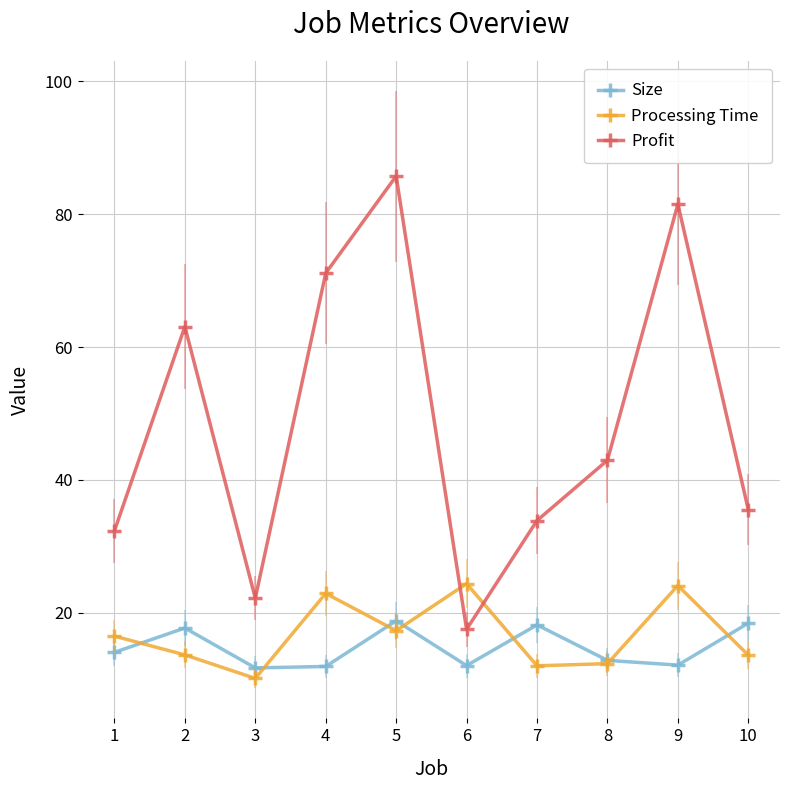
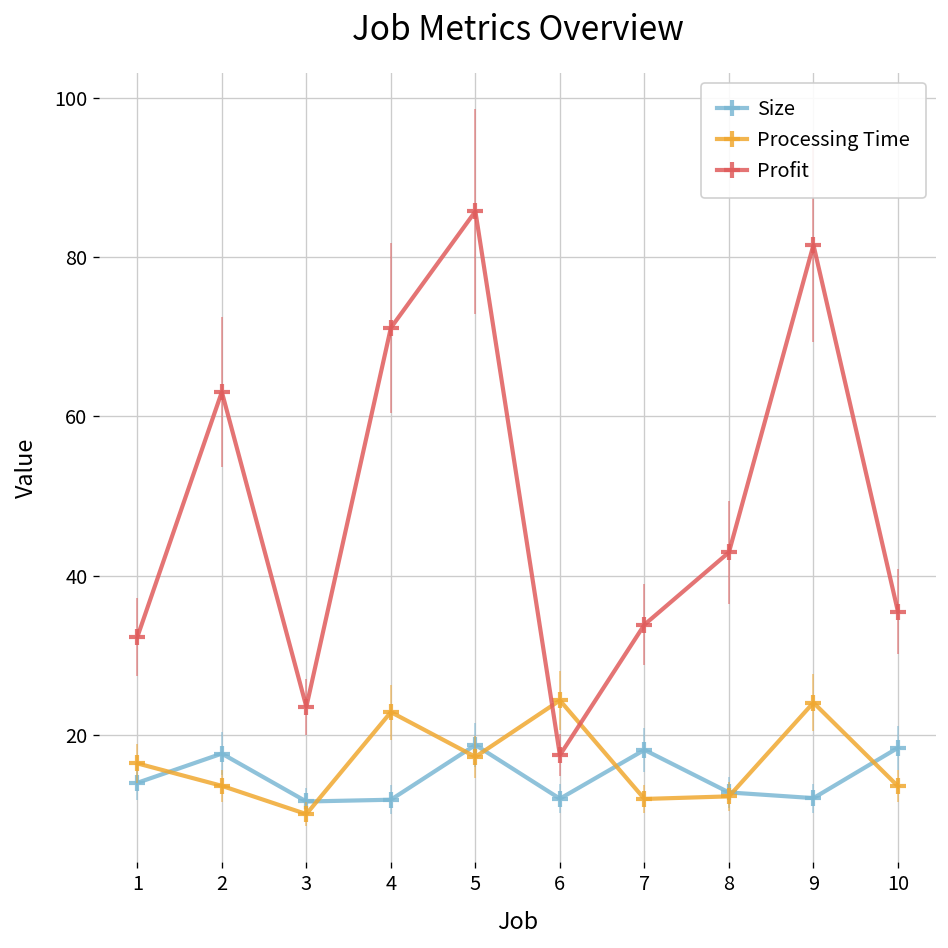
  {
    "Size": {
      "1": 14,
      "2": 18,
      "3": 12,
      "4": 12,
      "5": 19,
      "6": 12,
      "7": 18,
      "8": 13,
      "9": 12,
      "10": 18
    },
    "Processing Time": {
      "1": 16,
      "2": 14,
      "3": 10,
      "4": 23,
      "5": 17,
      "6": 24,
      "7": 12,
      "8": 12,
      "9": 24,
      "10": 14
    },
    "Profit": {
      "1": 32,
      "2": 63,
-     "3": 22,
+     "3": 24,
      "4": 71,
      "5": 86,
      "6": 18,
      "7": 34,
      "8": 43,
      "9": 82,
      "10": 36
    }
  }
